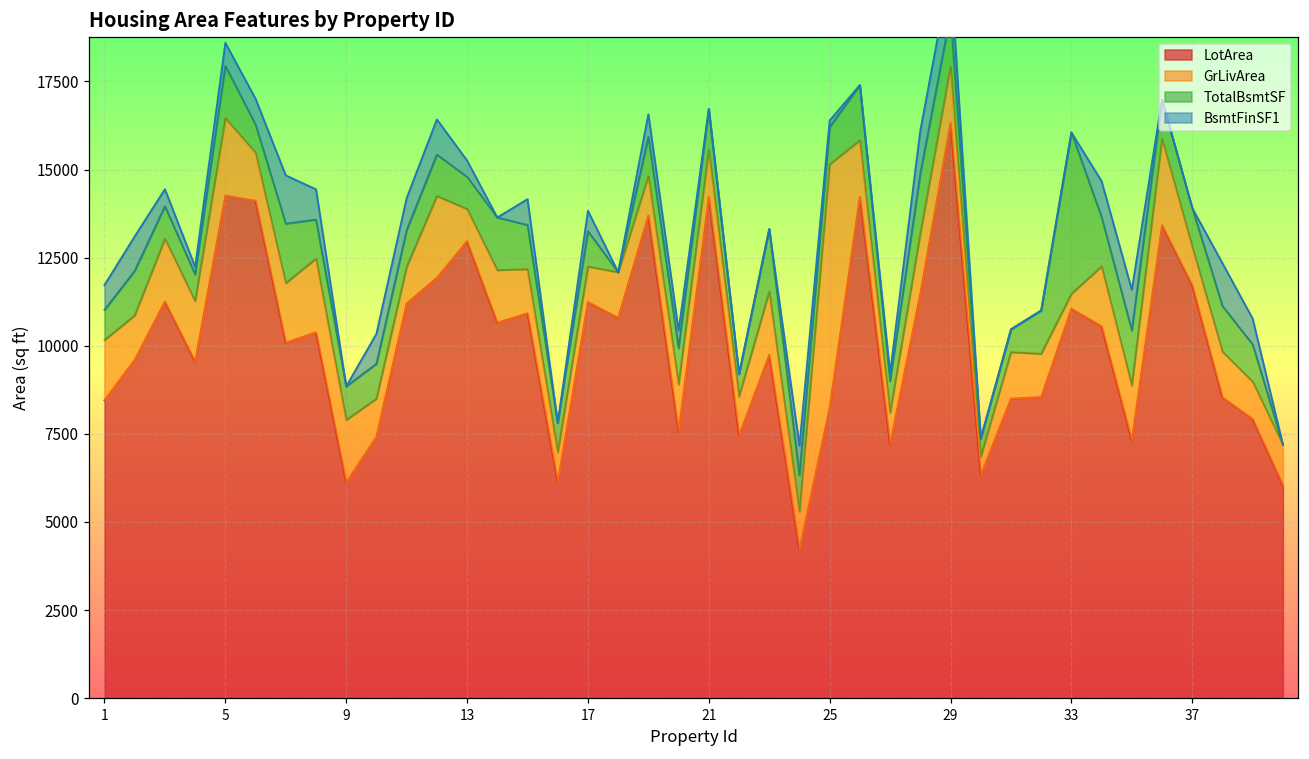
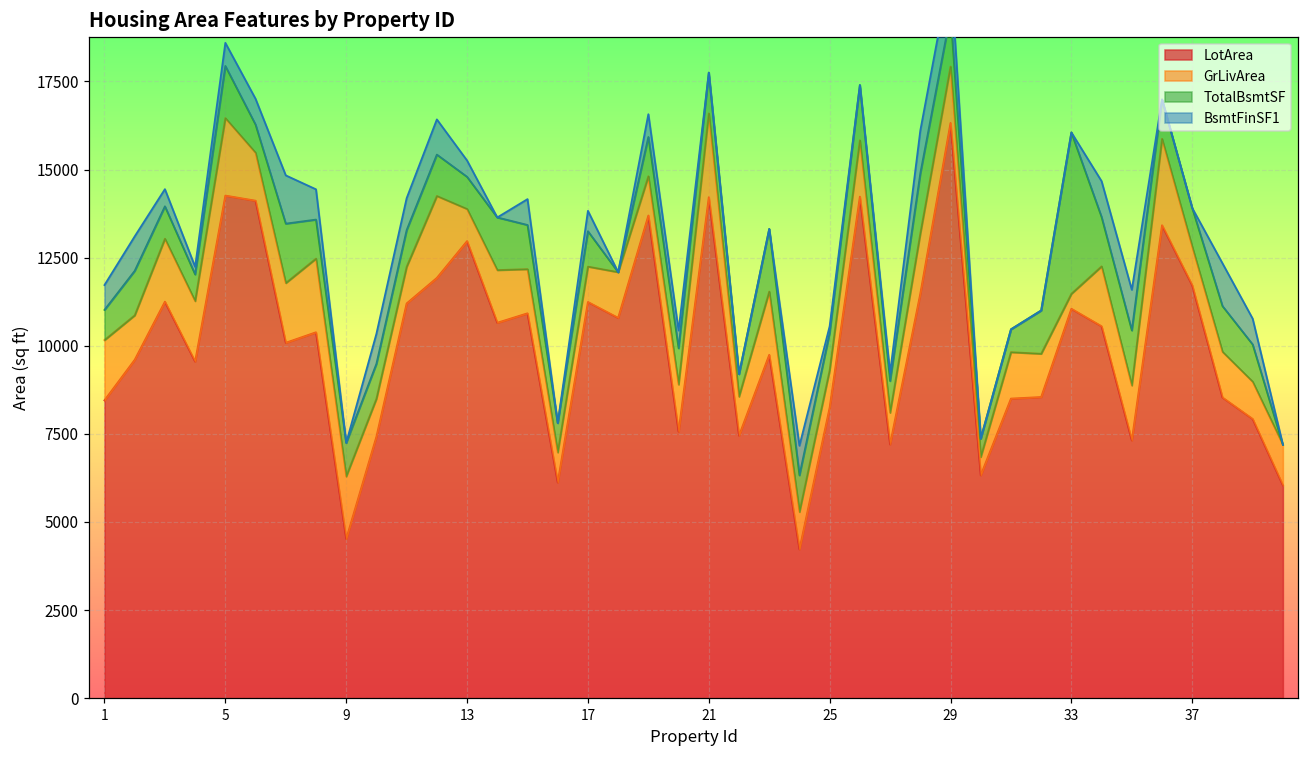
  {
    "LotArea": {
      "1": 8500,
      "5": 14300,
-     "9": 6100,
+     "9": 4500,
      "13": 13000,
      "17": 11200,
      "21": 14200,
      "25": 8200,
      "29": 16300,
      "33": 11000,
      "37": 11700
    },
    "GrLivArea": {
      "1": 1700,
      "5": 2200,
      "9": 1800,
      "13": 900,
      "17": 1000,
-     "21": 1300,
-     "25": 6900,
+     "21": 2400,
+     "25": 1100,
      "29": 1600,
      "33": 400,
      "37": 1100
    },
    "TotalBsmtSF": {
      "1": 900,
      "5": 1500,
      "13": 900,
      "17": 1000,
      "25": 1100
    },
    "BsmtFinSF1": {
      "1": 700,
      "5": 700,
      "13": 500,
      "17": 600,
      "25": 200
    }
  }
